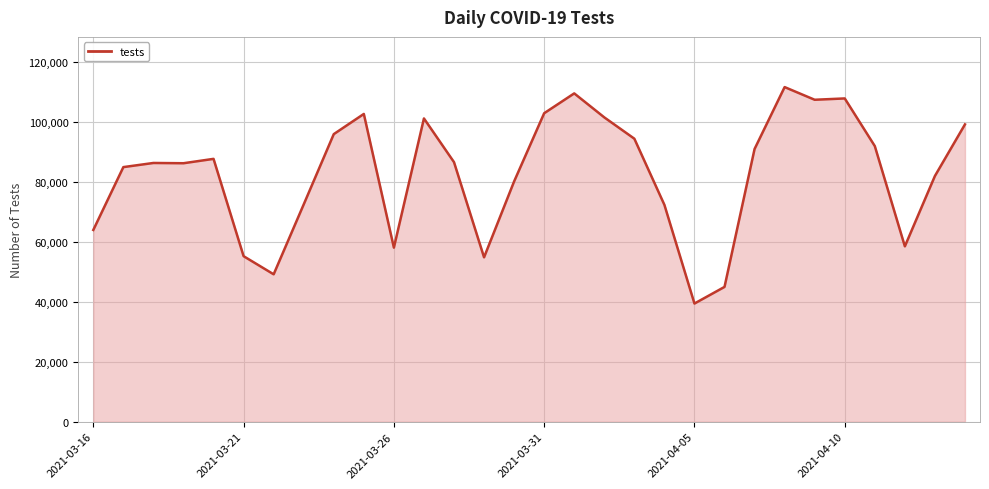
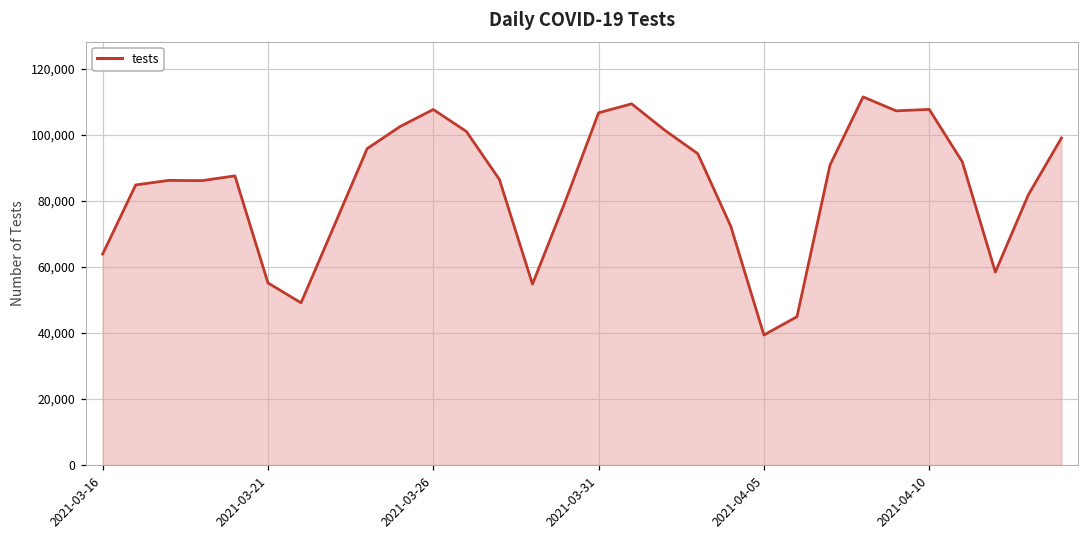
  {
    "2021-03-16": "64,000",
    "2021-03-21": "55,000",
-   "2021-03-26": "58,000",
-   "2021-03-31": "103,000",
+   "2021-03-26": "108,000",
+   "2021-03-31": "107,000",
    "2021-04-05": "39,000",
    "2021-04-10": "108,000"
  }
